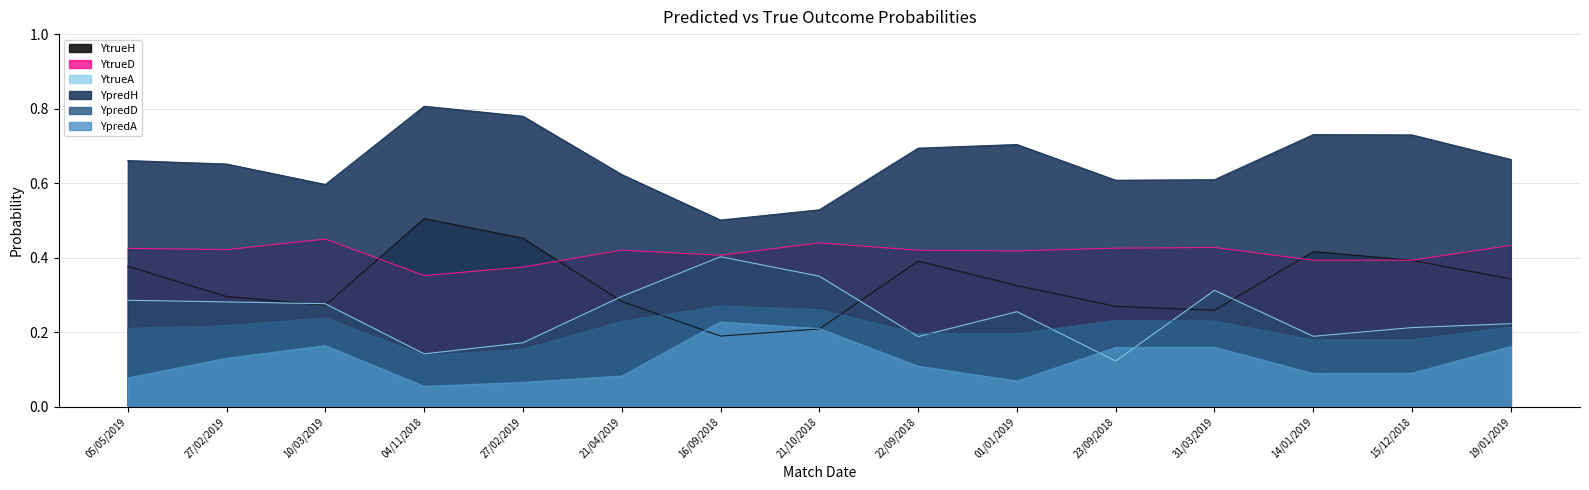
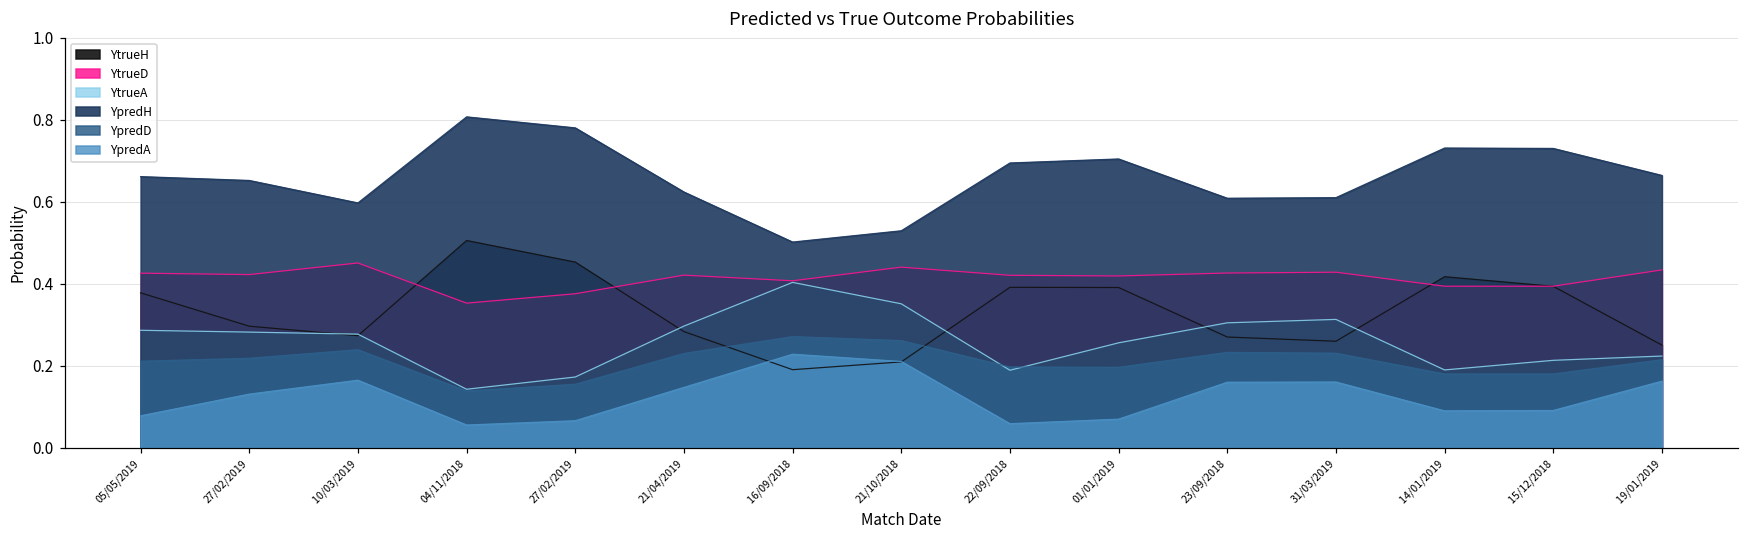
  {
    "YtrueH": {
      "05/05/2019": 0.38,
      "04/11/2018": 0.51,
      "21/04/2019": 0.28,
      "16/09/2018": 0.19,
      "22/09/2018": 0.39,
-     "01/01/2019": 0.33,
+     "01/01/2019": 0.39,
      "23/09/2018": 0.27,
      "31/03/2019": 0.26,
      "14/01/2019": 0.42,
-     "19/01/2019": 0.34
+     "19/01/2019": 0.25
    },
    "YtrueD": {
      "05/05/2019": 0.43,
      "10/03/2019": 0.45,
      "04/11/2018": 0.35,
      "21/04/2019": 0.42,
      "21/10/2018": 0.44,
      "22/09/2018": 0.42,
      "01/01/2019": 0.42,
      "23/09/2018": 0.43,
      "31/03/2019": 0.43,
      "14/01/2019": 0.39,
      "19/01/2019": 0.43
    },
    "YtrueA": {
      "05/05/2019": 0.29,
      "21/04/2019": 0.30,
      "21/10/2018": 0.35,
      "22/09/2018": 0.19,
      "01/01/2019": 0.26,
-     "23/09/2018": 0.12,
+     "23/09/2018": 0.30,
      "31/03/2019": 0.31,
      "14/01/2019": 0.19,
      "15/12/2018": 0.21,
      "19/01/2019": 0.22
    },
    "YpredA": {
      "05/05/2019": 0.08,
      "10/03/2019": 0.16,
      "04/11/2018": 0.06,
-     "21/04/2019": 0.08,
+     "21/04/2019": 0.15,
      "16/09/2018": 0.23,
-     "22/09/2018": 0.11,
+     "22/09/2018": 0.06,
      "01/01/2019": 0.07,
      "23/09/2018": 0.16,
      "31/03/2019": 0.16,
      "14/01/2019": 0.09,
      "15/12/2018": 0.09,
      "19/01/2019": 0.16
    }
  }
